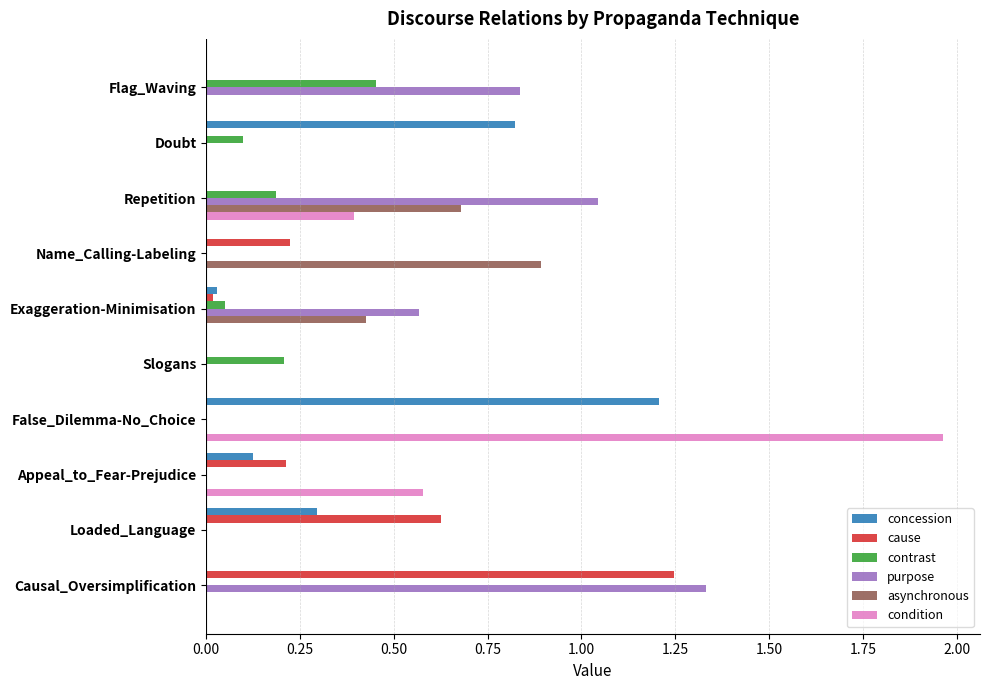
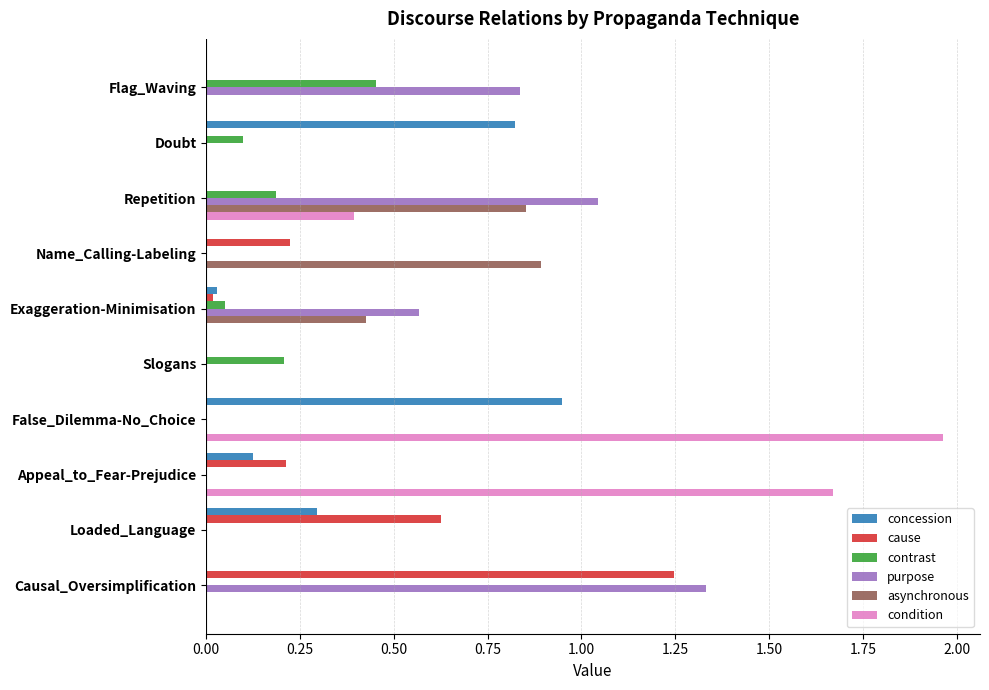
  {
    "concession": {
      "Flag_Waving": 0.00,
      "Doubt": 0.82,
      "Repetition": 0.00,
      "Name_Calling-Labeling": 0.00,
      "Exaggeration-Minimisation": 0.03,
      "Slogans": 0.00,
-     "False_Dilemma-No_Choice": 1.21,
+     "False_Dilemma-No_Choice": 0.95,
      "Appeal_to_Fear-Prejudice": 0.12,
      "Loaded_Language": 0.30,
      "Causal_Oversimplification": 0.00
    },
    "cause": {
      "Flag_Waving": 0.00,
      "Doubt": 0.00,
      "Repetition": 0.00,
      "Name_Calling-Labeling": 0.22,
      "Exaggeration-Minimisation": 0.02,
      "Slogans": 0.00,
      "False_Dilemma-No_Choice": 0.00,
      "Appeal_to_Fear-Prejudice": 0.21,
      "Loaded_Language": 0.62,
      "Causal_Oversimplification": 1.25
    },
    "contrast": {
      "Flag_Waving": 0.45,
      "Doubt": 0.10,
      "Repetition": 0.19,
      "Name_Calling-Labeling": 0.00,
      "Exaggeration-Minimisation": 0.05,
      "Slogans": 0.21,
      "False_Dilemma-No_Choice": 0.00,
      "Appeal_to_Fear-Prejudice": 0.00,
      "Loaded_Language": 0.00,
      "Causal_Oversimplification": 0.00
    },
    "purpose": {
      "Flag_Waving": 0.84,
      "Doubt": 0.00,
      "Repetition": 1.05,
      "Name_Calling-Labeling": 0.00,
      "Exaggeration-Minimisation": 0.57,
      "Slogans": 0.00,
      "False_Dilemma-No_Choice": 0.00,
      "Appeal_to_Fear-Prejudice": 0.00,
      "Loaded_Language": 0.00,
      "Causal_Oversimplification": 1.33
    },
    "asynchronous": {
      "Flag_Waving": 0.00,
      "Doubt": 0.00,
-     "Repetition": 0.68,
+     "Repetition": 0.85,
      "Name_Calling-Labeling": 0.89,
      "Exaggeration-Minimisation": 0.43,
      "Slogans": 0.00,
      "False_Dilemma-No_Choice": 0.00,
      "Appeal_to_Fear-Prejudice": 0.00,
      "Loaded_Language": 0.00,
      "Causal_Oversimplification": 0.00
    },
    "condition": {
      "Flag_Waving": 0.00,
      "Doubt": 0.00,
      "Repetition": 0.39,
      "Name_Calling-Labeling": 0.00,
      "Exaggeration-Minimisation": 0.00,
      "Slogans": 0.00,
      "False_Dilemma-No_Choice": 1.96,
-     "Appeal_to_Fear-Prejudice": 0.58,
+     "Appeal_to_Fear-Prejudice": 1.67,
      "Loaded_Language": 0.00,
      "Causal_Oversimplification": 0.00
    }
  }
